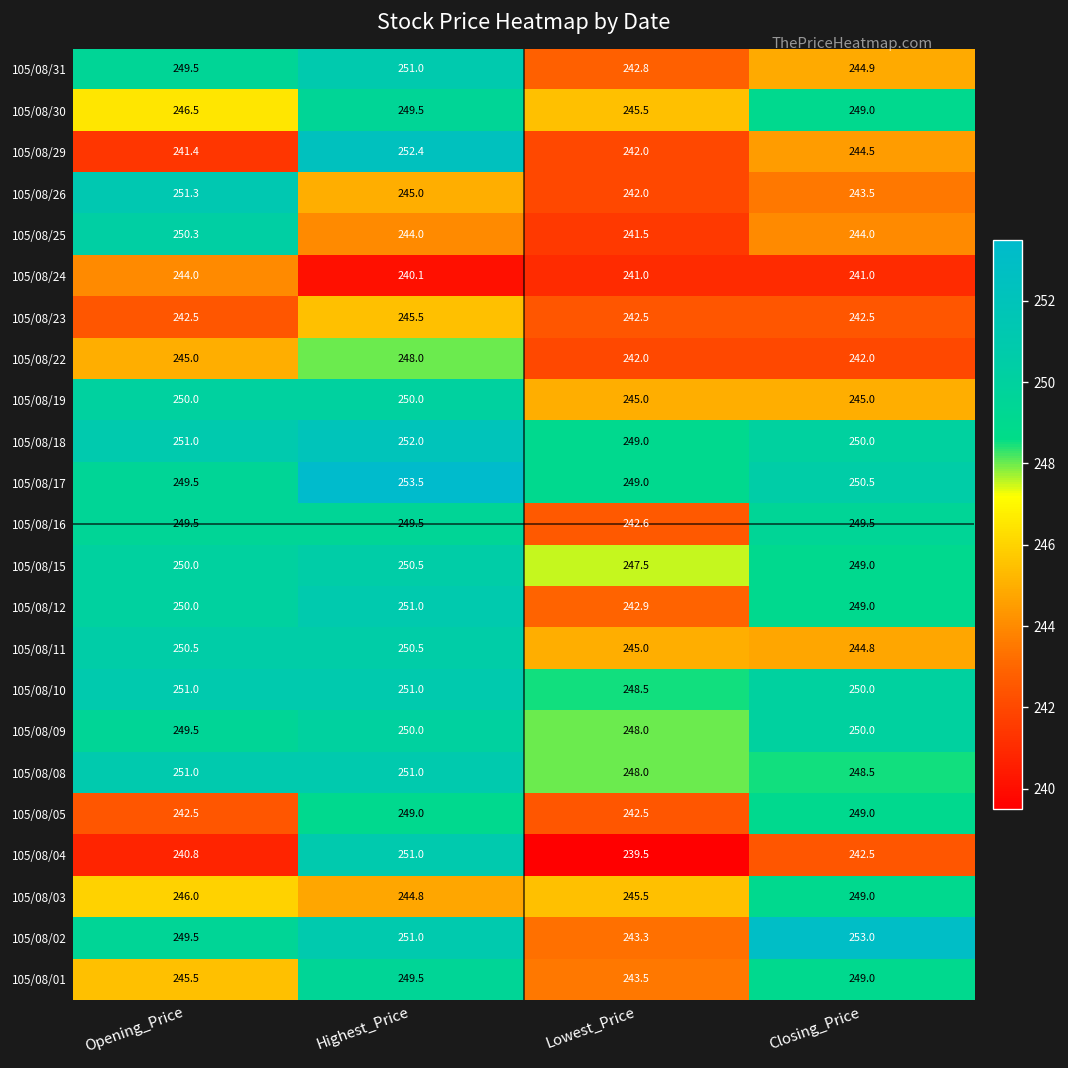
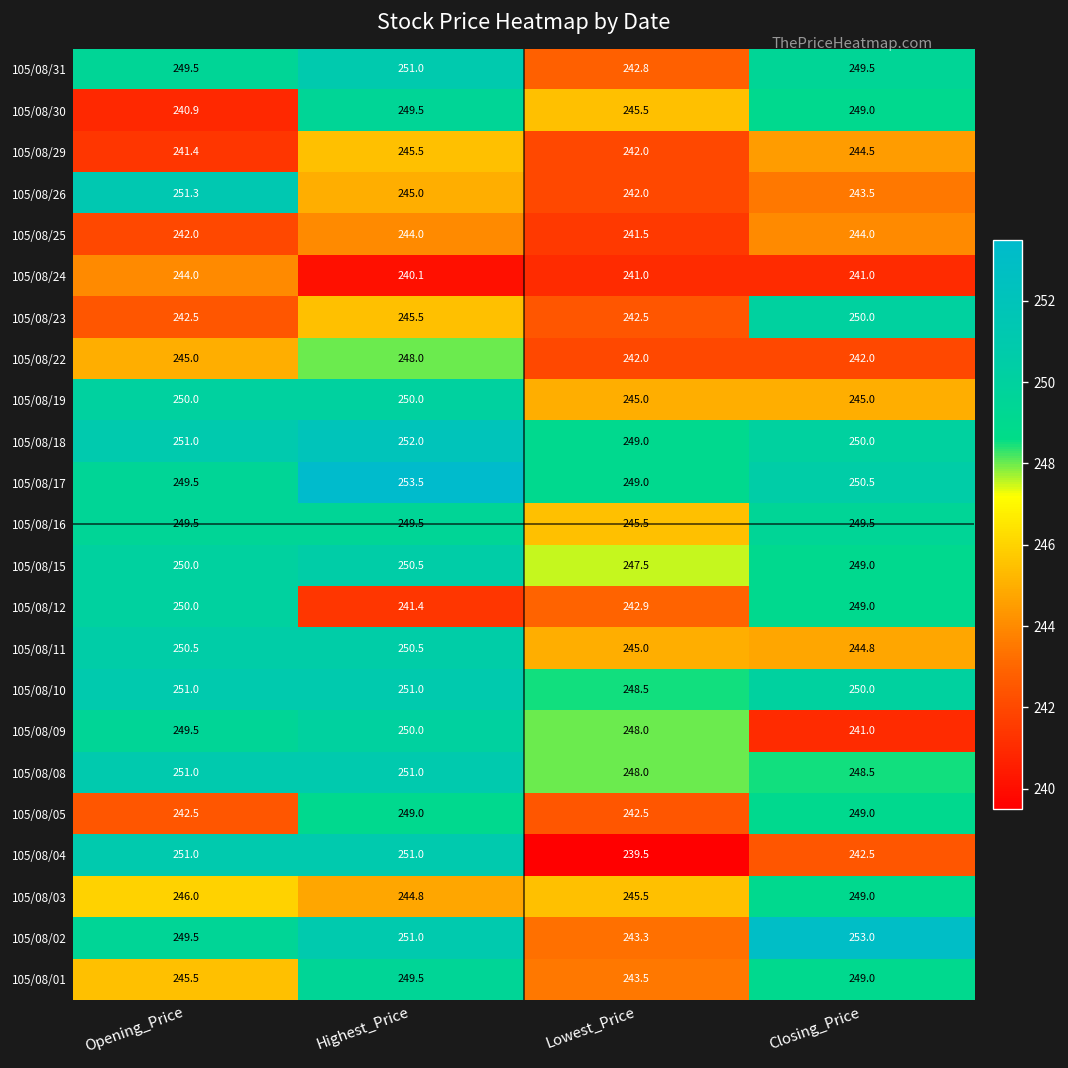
  {
    "105/08/31": {
      "Opening_Price": 249.5,
      "Highest_Price": 251.0,
      "Lowest_Price": 242.8,
-     "Closing_Price": 244.9
+     "Closing_Price": 249.5
    },
    "105/08/30": {
-     "Opening_Price": 246.5,
+     "Opening_Price": 240.9,
      "Highest_Price": 249.5,
      "Lowest_Price": 245.5,
      "Closing_Price": 249.0
    },
    "105/08/29": {
      "Opening_Price": 241.4,
-     "Highest_Price": 252.4,
+     "Highest_Price": 245.5,
      "Lowest_Price": 242.0,
      "Closing_Price": 244.5
    },
    "105/08/26": {
      "Opening_Price": 251.3,
      "Highest_Price": 245.0,
      "Lowest_Price": 242.0,
      "Closing_Price": 243.5
    },
    "105/08/25": {
-     "Opening_Price": 250.3,
+     "Opening_Price": 242.0,
      "Highest_Price": 244.0,
      "Lowest_Price": 241.5,
      "Closing_Price": 244.0
    },
    "105/08/24": {
      "Opening_Price": 244.0,
      "Highest_Price": 240.1,
      "Lowest_Price": 241.0,
      "Closing_Price": 241.0
    },
    "105/08/23": {
      "Opening_Price": 242.5,
      "Highest_Price": 245.5,
      "Lowest_Price": 242.5,
-     "Closing_Price": 242.5
+     "Closing_Price": 250.0
    },
    "105/08/22": {
      "Opening_Price": 245.0,
      "Highest_Price": 248.0,
      "Lowest_Price": 242.0,
      "Closing_Price": 242.0
    },
    "105/08/19": {
      "Opening_Price": 250.0,
      "Highest_Price": 250.0,
      "Lowest_Price": 245.0,
      "Closing_Price": 245.0
    },
    "105/08/18": {
      "Opening_Price": 251.0,
      "Highest_Price": 252.0,
      "Lowest_Price": 249.0,
      "Closing_Price": 250.0
    },
    "105/08/17": {
      "Opening_Price": 249.5,
      "Highest_Price": 253.5,
      "Lowest_Price": 249.0,
      "Closing_Price": 250.5
    },
    "105/08/16": {
      "Opening_Price": 249.5,
      "Highest_Price": 249.5,
-     "Lowest_Price": 242.6,
+     "Lowest_Price": 245.5,
      "Closing_Price": 249.5
    },
    "105/08/15": {
      "Opening_Price": 250.0,
      "Highest_Price": 250.5,
      "Lowest_Price": 247.5,
      "Closing_Price": 249.0
    },
    "105/08/12": {
      "Opening_Price": 250.0,
-     "Highest_Price": 251.0,
+     "Highest_Price": 241.4,
      "Lowest_Price": 242.9,
      "Closing_Price": 249.0
    },
    "105/08/11": {
      "Opening_Price": 250.5,
      "Highest_Price": 250.5,
      "Lowest_Price": 245.0,
      "Closing_Price": 244.8
    },
    "105/08/10": {
      "Opening_Price": 251.0,
      "Highest_Price": 251.0,
      "Lowest_Price": 248.5,
      "Closing_Price": 250.0
    },
    "105/08/09": {
      "Opening_Price": 249.5,
      "Highest_Price": 250.0,
      "Lowest_Price": 248.0,
-     "Closing_Price": 250.0
+     "Closing_Price": 241.0
    },
    "105/08/08": {
      "Opening_Price": 251.0,
      "Highest_Price": 251.0,
      "Lowest_Price": 248.0,
      "Closing_Price": 248.5
    },
    "105/08/05": {
      "Opening_Price": 242.5,
      "Highest_Price": 249.0,
      "Lowest_Price": 242.5,
      "Closing_Price": 249.0
    },
    "105/08/04": {
-     "Opening_Price": 240.8,
+     "Opening_Price": 251.0,
      "Highest_Price": 251.0,
      "Lowest_Price": 239.5,
      "Closing_Price": 242.5
    },
    "105/08/03": {
      "Opening_Price": 246.0,
      "Highest_Price": 244.8,
      "Lowest_Price": 245.5,
      "Closing_Price": 249.0
    },
    "105/08/02": {
      "Opening_Price": 249.5,
      "Highest_Price": 251.0,
      "Lowest_Price": 243.3,
      "Closing_Price": 253.0
    },
    "105/08/01": {
      "Opening_Price": 245.5,
      "Highest_Price": 249.5,
      "Lowest_Price": 243.5,
      "Closing_Price": 249.0
    }
  }
